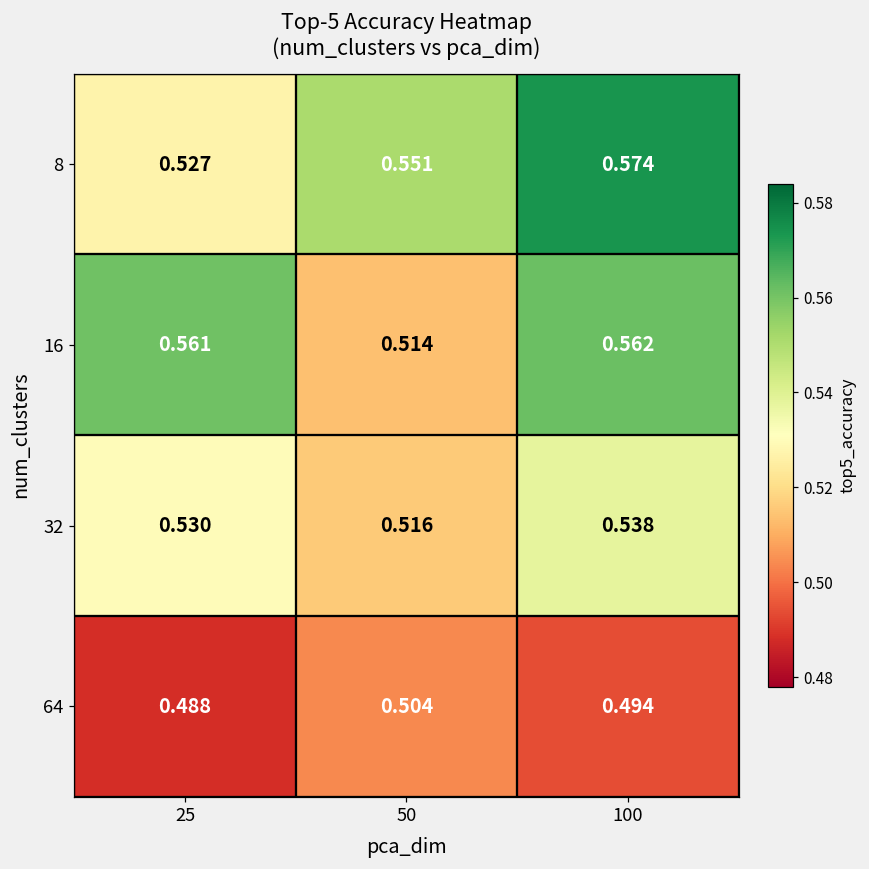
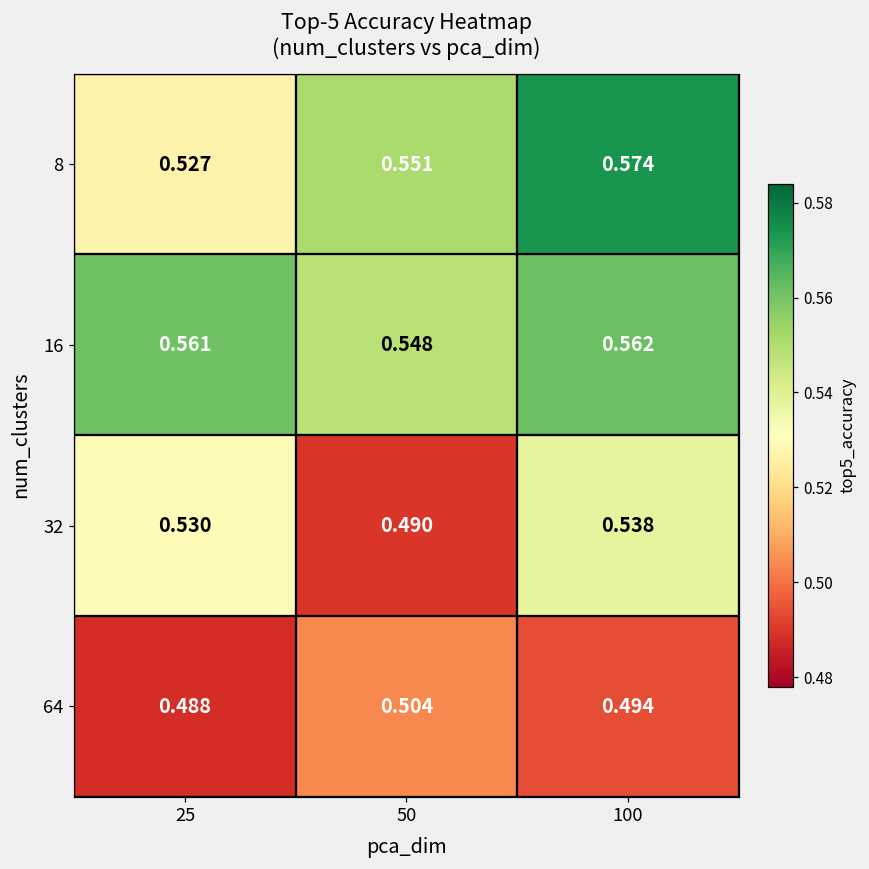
  {
    "8": {
      "25": 0.527,
      "50": 0.551,
      "100": 0.574
    },
    "16": {
      "25": 0.561,
-     "50": 0.514,
+     "50": 0.548,
      "100": 0.562
    },
    "32": {
      "25": 0.530,
-     "50": 0.516,
+     "50": 0.490,
      "100": 0.538
    },
    "64": {
      "25": 0.488,
      "50": 0.504,
      "100": 0.494
    }
  }
